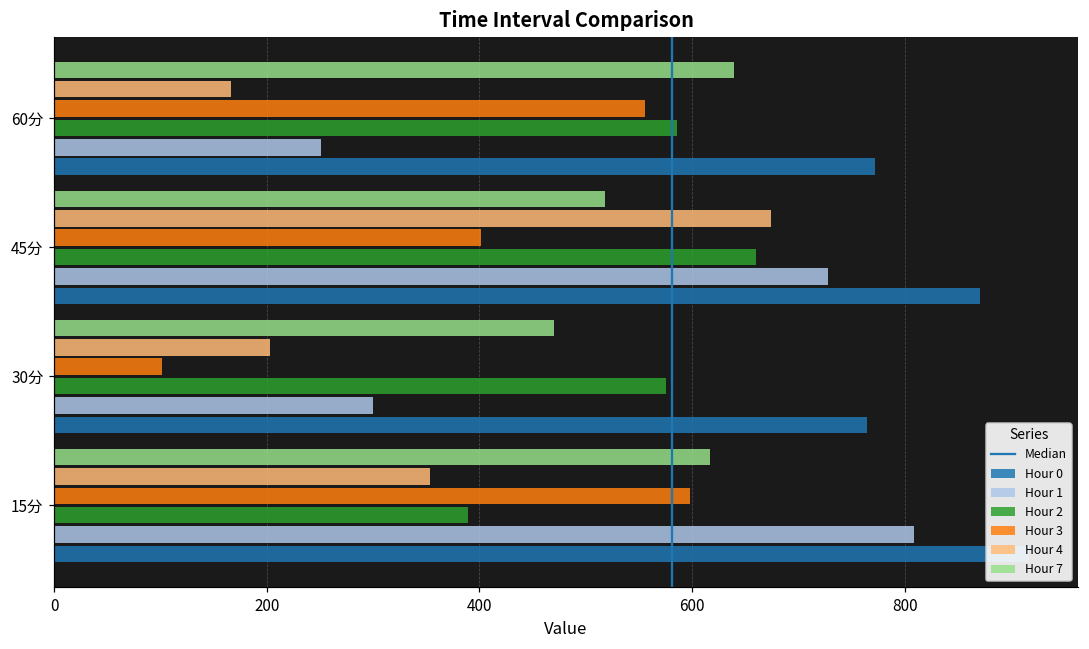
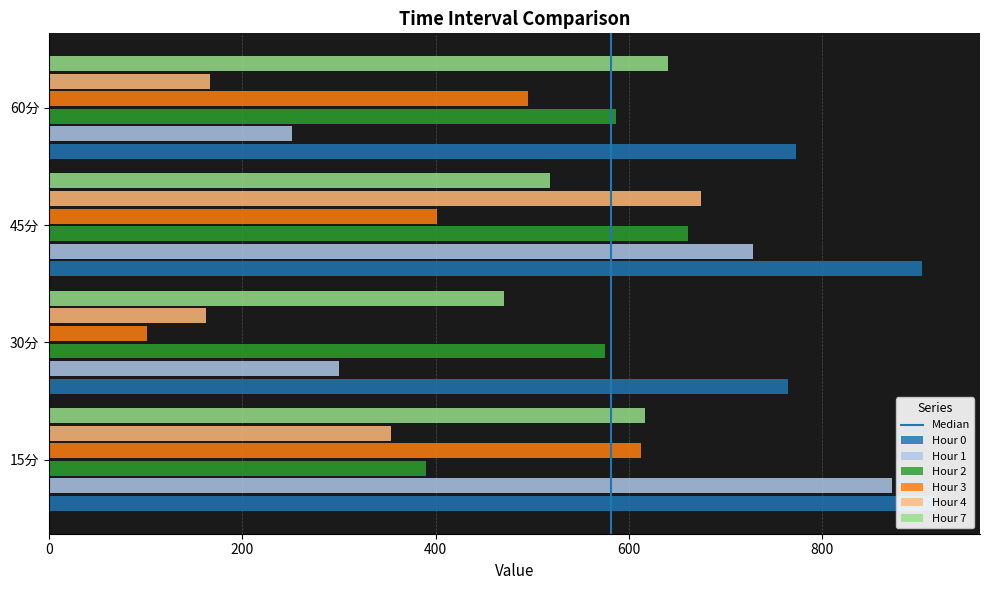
  {
    "Hour 0": {
      "60分": 770,
-     "45分": 870,
+     "45分": 900,
      "30分": 760
    },
    "Hour 1": {
      "60分": 250,
      "45分": 730,
      "30分": 300,
-     "15分": 810
+     "15分": 870
    },
    "Hour 2": {
      "60分": 590,
      "45分": 660,
      "30分": 580,
      "15分": 390
    },
    "Hour 3": {
-     "60分": 560,
+     "60分": 500,
      "45分": 400,
      "30分": 100,
-     "15分": 600
+     "15分": 610
    },
    "Hour 4": {
      "60分": 170,
      "45分": 670,
-     "30分": 200,
+     "30分": 160,
      "15分": 350
    },
    "Hour 7": {
      "60分": 640,
      "45分": 520,
      "30分": 470,
      "15分": 620
    }
  }
